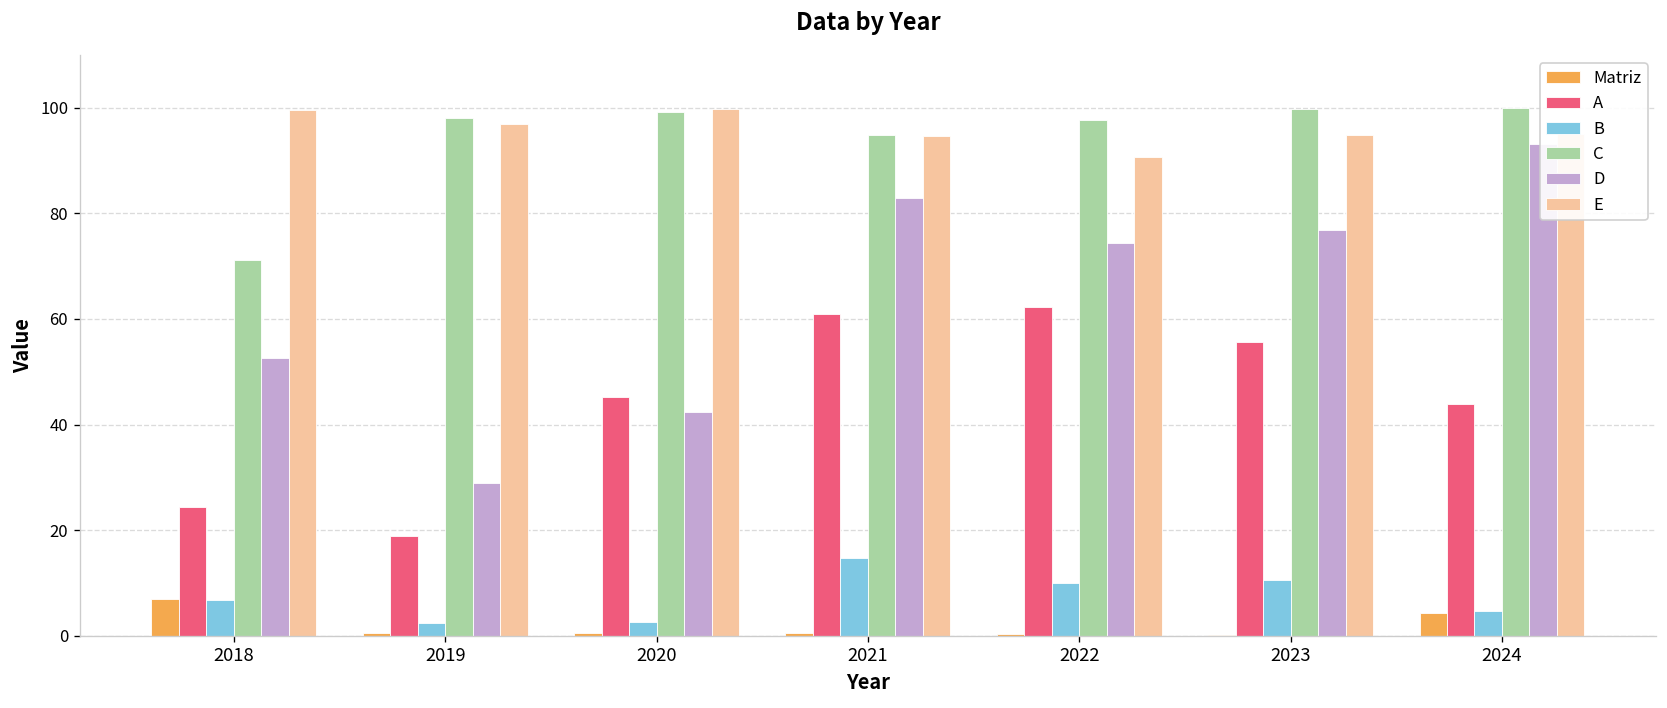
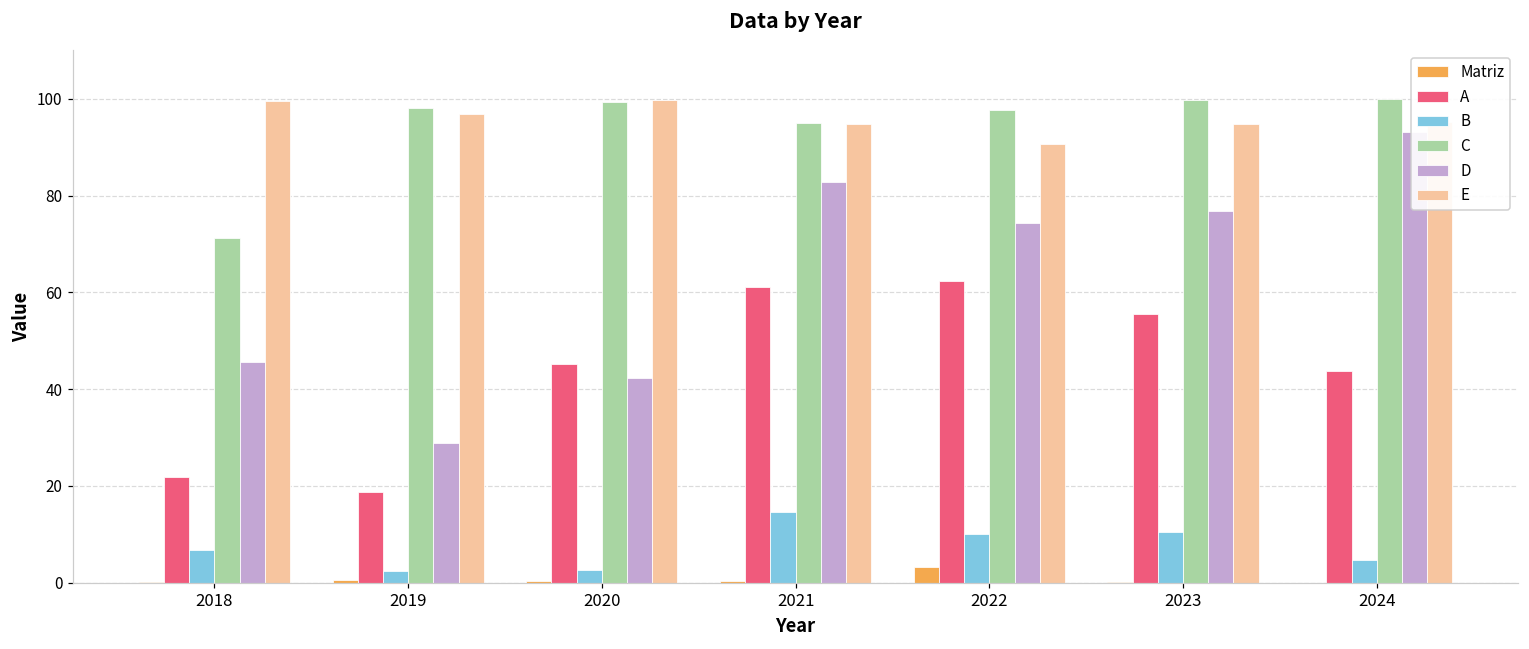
  {
    "Matriz": {
-     "2018": 7,
-     "2022": 0,
-     "2024": 4
+     "2018": 0,
+     "2022": 3,
+     "2024": 0
    },
    "A": {
-     "2018": 24,
+     "2018": 22,
      "2019": 19,
      "2020": 45,
      "2021": 61,
      "2022": 62,
      "2023": 56,
      "2024": 44
    },
    "B": {
      "2018": 7,
      "2019": 2,
      "2020": 3,
      "2021": 15,
      "2022": 10,
      "2023": 11,
      "2024": 5
    },
    "C": {
      "2018": 71,
      "2019": 98,
      "2020": 99,
      "2021": 95,
      "2022": 98,
      "2023": 100,
      "2024": 100
    },
    "D": {
-     "2018": 53,
+     "2018": 46,
      "2019": 29,
      "2020": 42,
      "2021": 83,
      "2022": 74,
      "2023": 77
    },
    "E": {
      "2018": 100,
      "2019": 97,
      "2020": 100,
      "2021": 95,
      "2022": 91,
      "2023": 95
    }
  }
